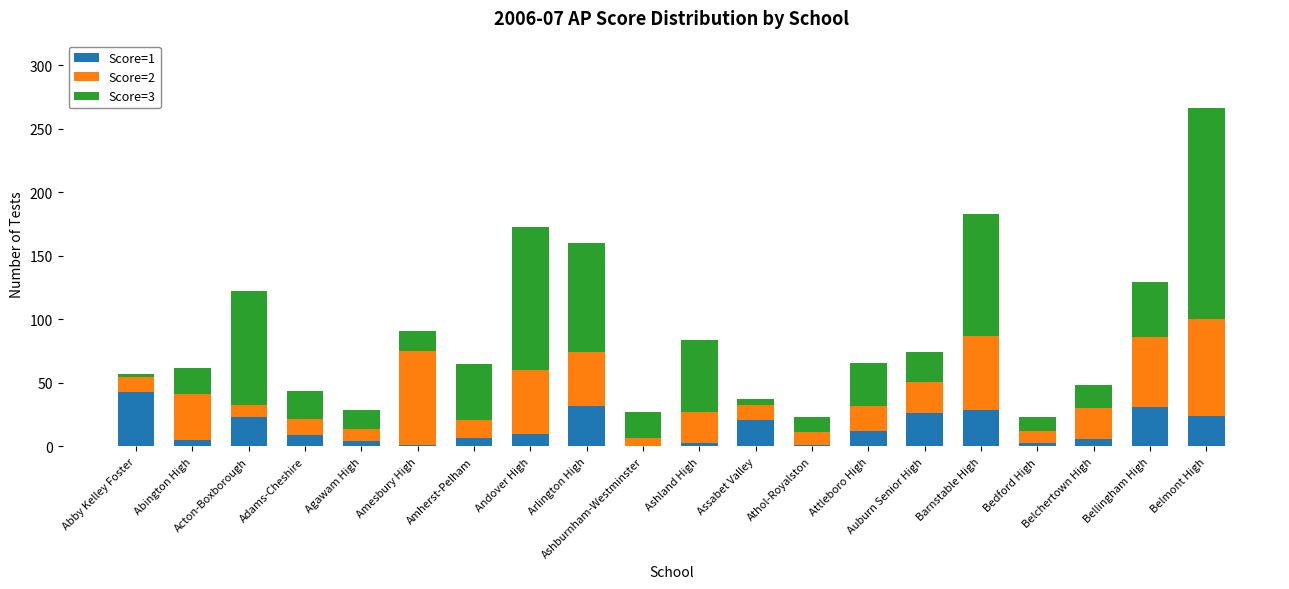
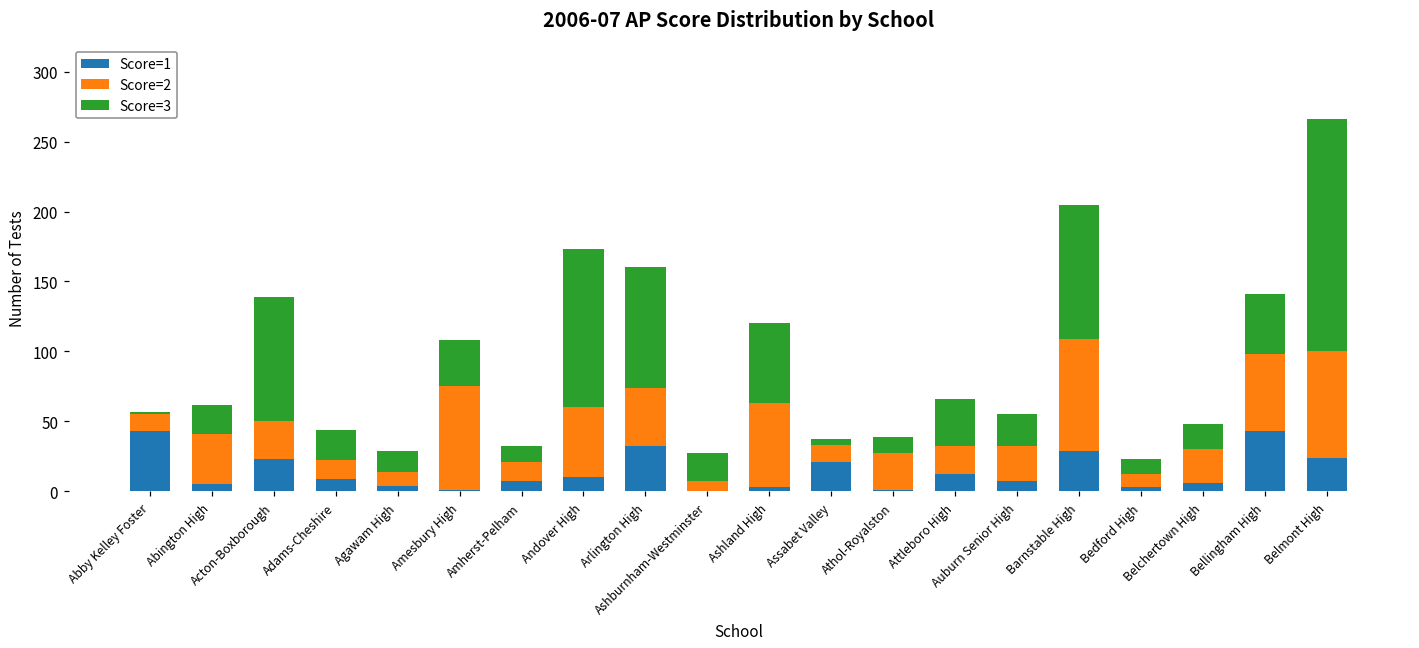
  {
    "Score=1": {
      "Abby Kelley Foster": 43,
      "Abington High": 5,
      "Acton-Boxborough": 23,
      "Adams-Cheshire": 9,
      "Agawam High": 4,
      "Amherst-Pelham": 7,
      "Andover High": 10,
      "Arlington High": 32,
      "Ashburnham-Westminster": 0,
      "Ashland High": 3,
      "Assabet Valley": 21,
      "Attleboro High": 12,
-     "Auburn Senior High": 26,
+     "Auburn Senior High": 7,
      "Barnstable High": 29,
      "Bedford High": 3,
      "Belchertown High": 6,
-     "Bellingham High": 31,
+     "Bellingham High": 43,
      "Belmont High": 24
    },
    "Score=2": {
      "Abby Kelley Foster": 12,
      "Abington High": 36,
-     "Acton-Boxborough": 10,
+     "Acton-Boxborough": 27,
      "Adams-Cheshire": 13,
      "Agawam High": 10,
      "Amesbury High": 74,
      "Amherst-Pelham": 14,
      "Andover High": 50,
      "Arlington High": 42,
      "Ashburnham-Westminster": 7,
-     "Ashland High": 24,
+     "Ashland High": 60,
      "Assabet Valley": 12,
-     "Athol-Royalston": 10,
+     "Athol-Royalston": 26,
      "Attleboro High": 20,
      "Auburn Senior High": 25,
-     "Barnstable High": 58,
+     "Barnstable High": 80,
      "Bedford High": 9,
      "Belchertown High": 24,
      "Bellingham High": 55,
      "Belmont High": 76
    },
    "Score=3": {
      "Abby Kelley Foster": 2,
      "Abington High": 21,
      "Acton-Boxborough": 89,
      "Adams-Cheshire": 22,
      "Agawam High": 15,
-     "Amesbury High": 16,
-     "Amherst-Pelham": 44,
+     "Amesbury High": 33,
+     "Amherst-Pelham": 11,
      "Andover High": 113,
      "Arlington High": 86,
      "Ashburnham-Westminster": 20,
      "Ashland High": 57,
      "Assabet Valley": 4,
      "Athol-Royalston": 12,
      "Attleboro High": 34,
      "Auburn Senior High": 23,
      "Barnstable High": 96,
      "Bedford High": 11,
      "Belchertown High": 18,
      "Bellingham High": 43,
      "Belmont High": 166
    }
  }
